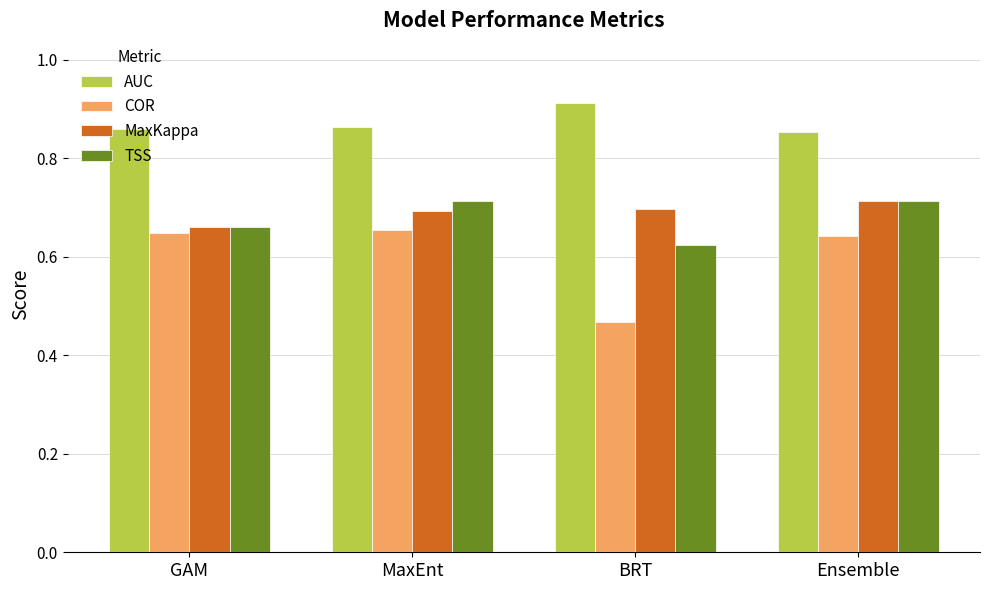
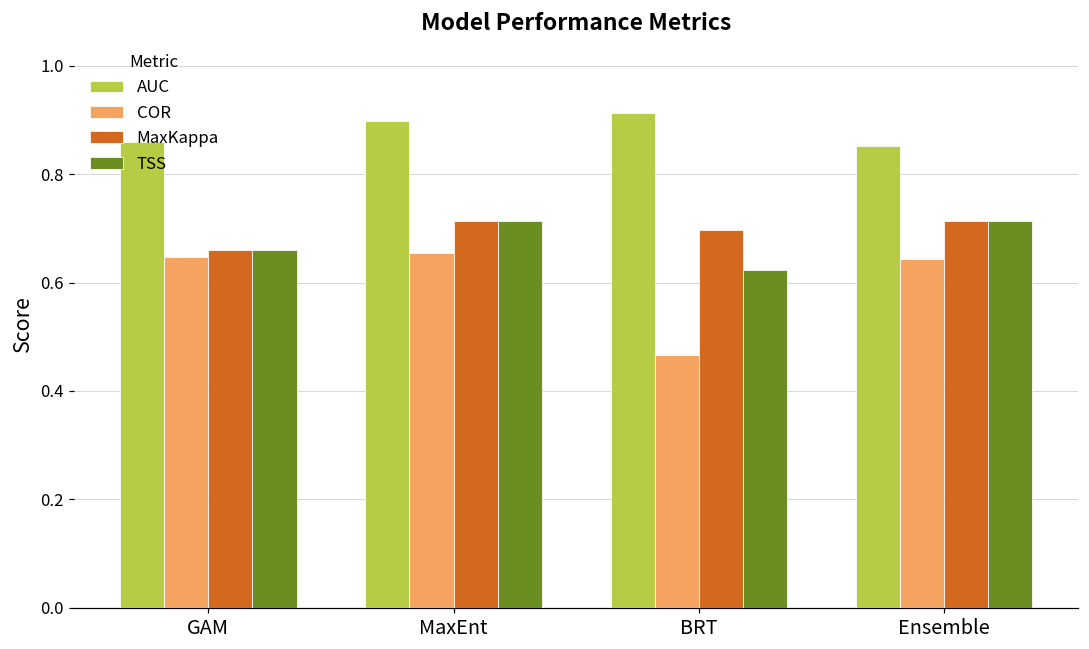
  {
    "AUC": {
      "GAM": 0.86,
-     "MaxEnt": 0.86,
+     "MaxEnt": 0.90,
      "BRT": 0.91,
      "Ensemble": 0.85
    },
    "COR": {
      "GAM": 0.65,
      "MaxEnt": 0.65,
      "BRT": 0.47,
      "Ensemble": 0.64
    },
    "MaxKappa": {
      "GAM": 0.66,
-     "MaxEnt": 0.69,
+     "MaxEnt": 0.71,
      "BRT": 0.70,
      "Ensemble": 0.71
    },
    "TSS": {
      "GAM": 0.66,
      "MaxEnt": 0.71,
      "BRT": 0.62,
      "Ensemble": 0.71
    }
  }
